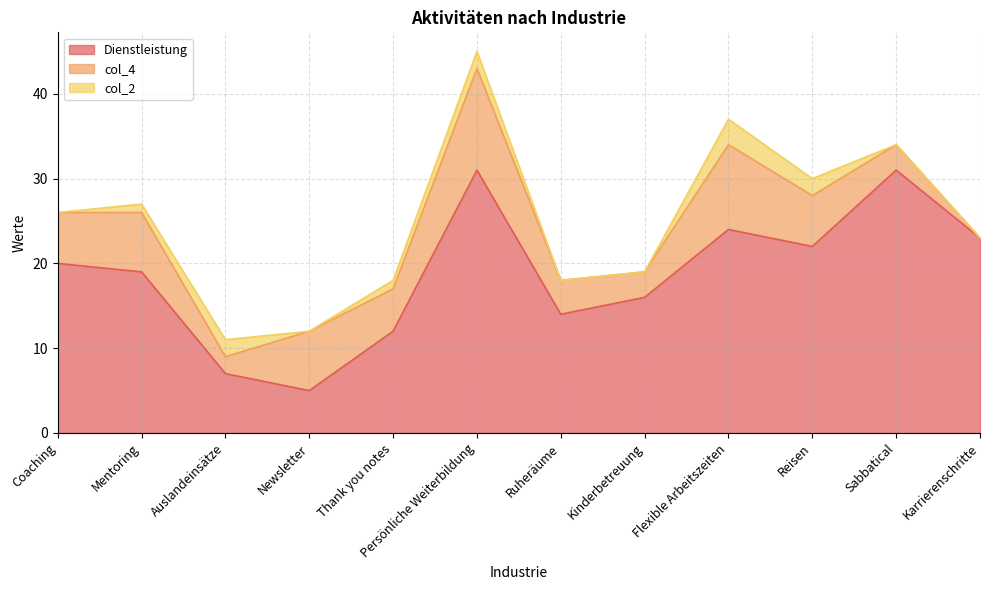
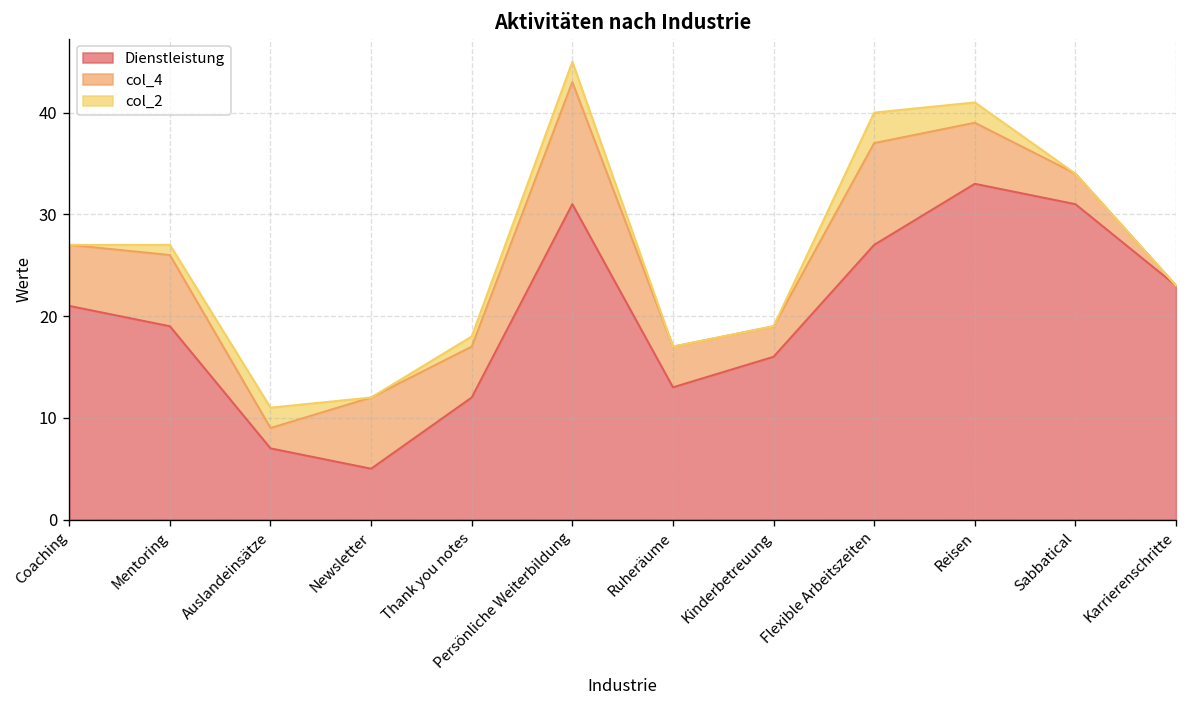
  {
    "Dienstleistung": {
-     "Coaching": 20,
+     "Coaching": 21,
      "Mentoring": 19,
      "Auslandeinsätze": 7,
      "Newsletter": 5,
      "Thank you notes": 12,
      "Persönliche Weiterbildung": 31,
-     "Ruheräume": 14,
+     "Ruheräume": 13,
      "Kinderbetreuung": 16,
-     "Flexible Arbeitszeiten": 24,
-     "Reisen": 22,
+     "Flexible Arbeitszeiten": 27,
+     "Reisen": 33,
      "Sabbatical": 31
    }
  }
